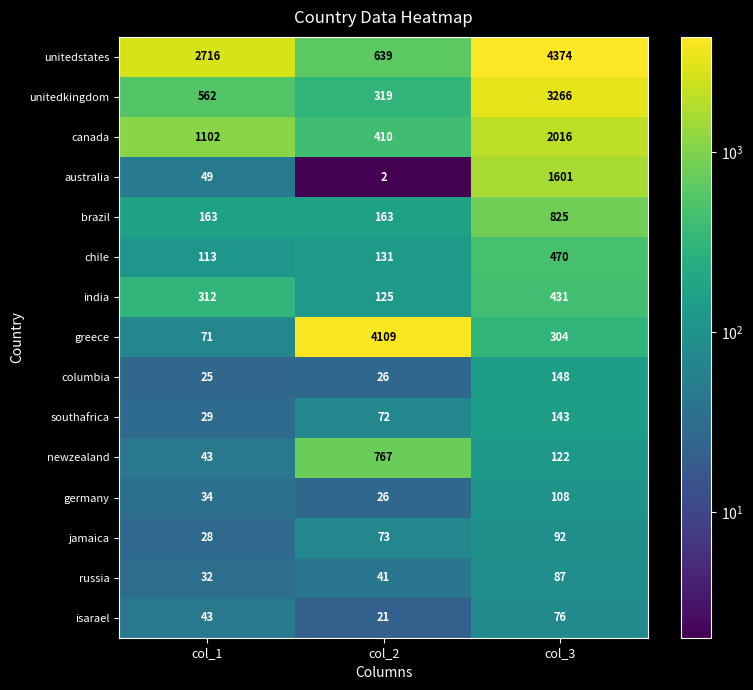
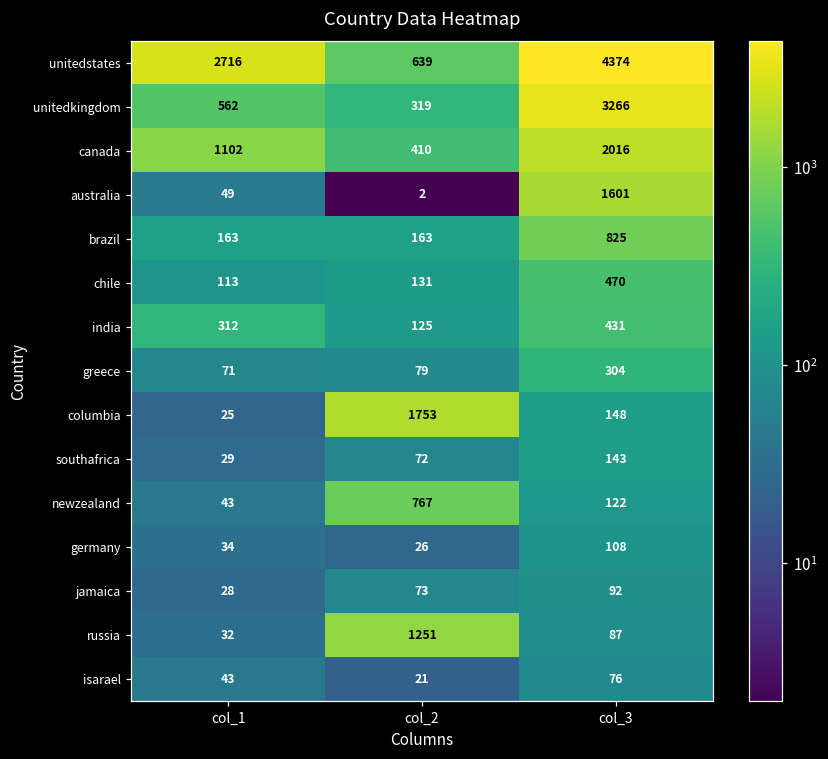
  {
    "unitedstates": {
      "col_1": 2716,
      "col_2": 639,
      "col_3": 4374
    },
    "unitedkingdom": {
      "col_1": 562,
      "col_2": 319,
      "col_3": 3266
    },
    "canada": {
      "col_1": 1102,
      "col_2": 410,
      "col_3": 2016
    },
    "australia": {
      "col_1": 49,
      "col_2": 2,
      "col_3": 1601
    },
    "brazil": {
      "col_1": 163,
      "col_2": 163,
      "col_3": 825
    },
    "chile": {
      "col_1": 113,
      "col_2": 131,
      "col_3": 470
    },
    "india": {
      "col_1": 312,
      "col_2": 125,
      "col_3": 431
    },
    "greece": {
      "col_1": 71,
-     "col_2": 4109,
+     "col_2": 79,
      "col_3": 304
    },
    "columbia": {
      "col_1": 25,
-     "col_2": 26,
+     "col_2": 1753,
      "col_3": 148
    },
    "southafrica": {
      "col_1": 29,
      "col_2": 72,
      "col_3": 143
    },
    "newzealand": {
      "col_1": 43,
      "col_2": 767,
      "col_3": 122
    },
    "germany": {
      "col_1": 34,
      "col_2": 26,
      "col_3": 108
    },
    "jamaica": {
      "col_1": 28,
      "col_2": 73,
      "col_3": 92
    },
    "russia": {
      "col_1": 32,
-     "col_2": 41,
+     "col_2": 1251,
      "col_3": 87
    },
    "isarael": {
      "col_1": 43,
      "col_2": 21,
      "col_3": 76
    }
  }
